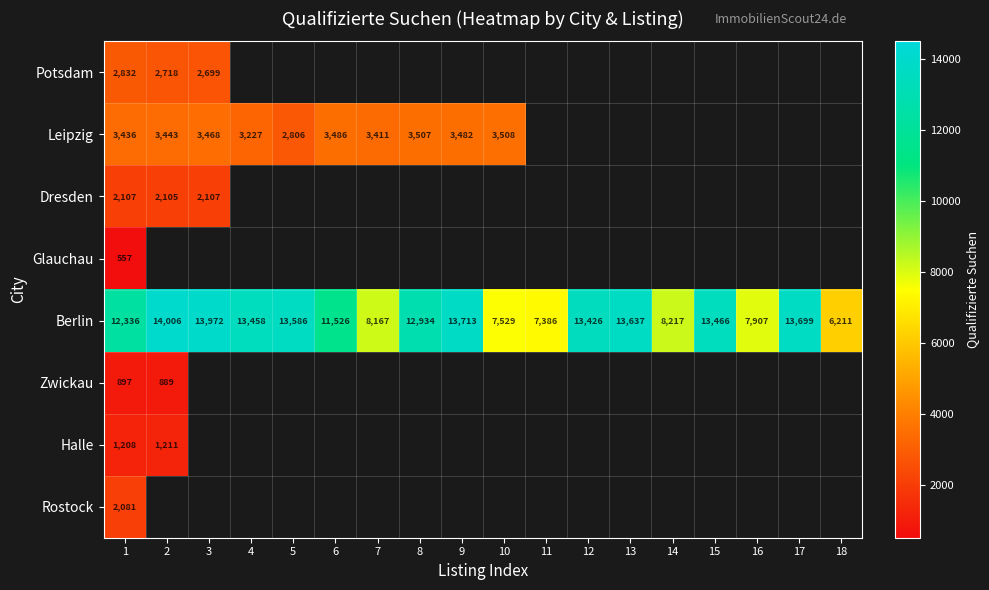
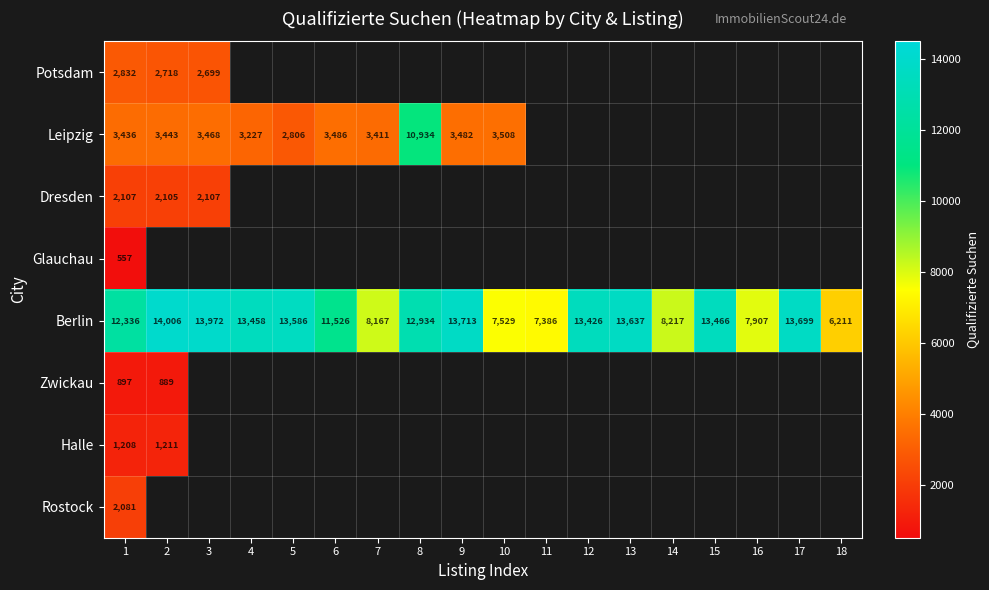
  {
    "Potsdam": {
      "1": "2,832",
      "2": "2,718",
      "3": "2,699"
    },
    "Leipzig": {
      "1": "3,436",
      "2": "3,443",
      "3": "3,468",
      "4": "3,227",
      "5": "2,806",
      "6": "3,486",
      "7": "3,411",
-     "8": "3,507",
+     "8": "10,934",
      "9": "3,482",
      "10": "3,508"
    },
    "Dresden": {
      "1": "2,107",
      "2": "2,105",
      "3": "2,107"
    },
    "Glauchau": {
      "1": "557"
    },
    "Berlin": {
      "1": "12,336",
      "2": "14,006",
      "3": "13,972",
      "4": "13,458",
      "5": "13,586",
      "6": "11,526",
      "7": "8,167",
      "8": "12,934",
      "9": "13,713",
      "10": "7,529",
      "11": "7,386",
      "12": "13,426",
      "13": "13,637",
      "14": "8,217",
      "15": "13,466",
      "16": "7,907",
      "17": "13,699",
      "18": "6,211"
    },
    "Zwickau": {
      "1": "897",
      "2": "889"
    },
    "Halle": {
      "1": "1,208",
      "2": "1,211"
    },
    "Rostock": {
      "1": "2,081"
    }
  }
